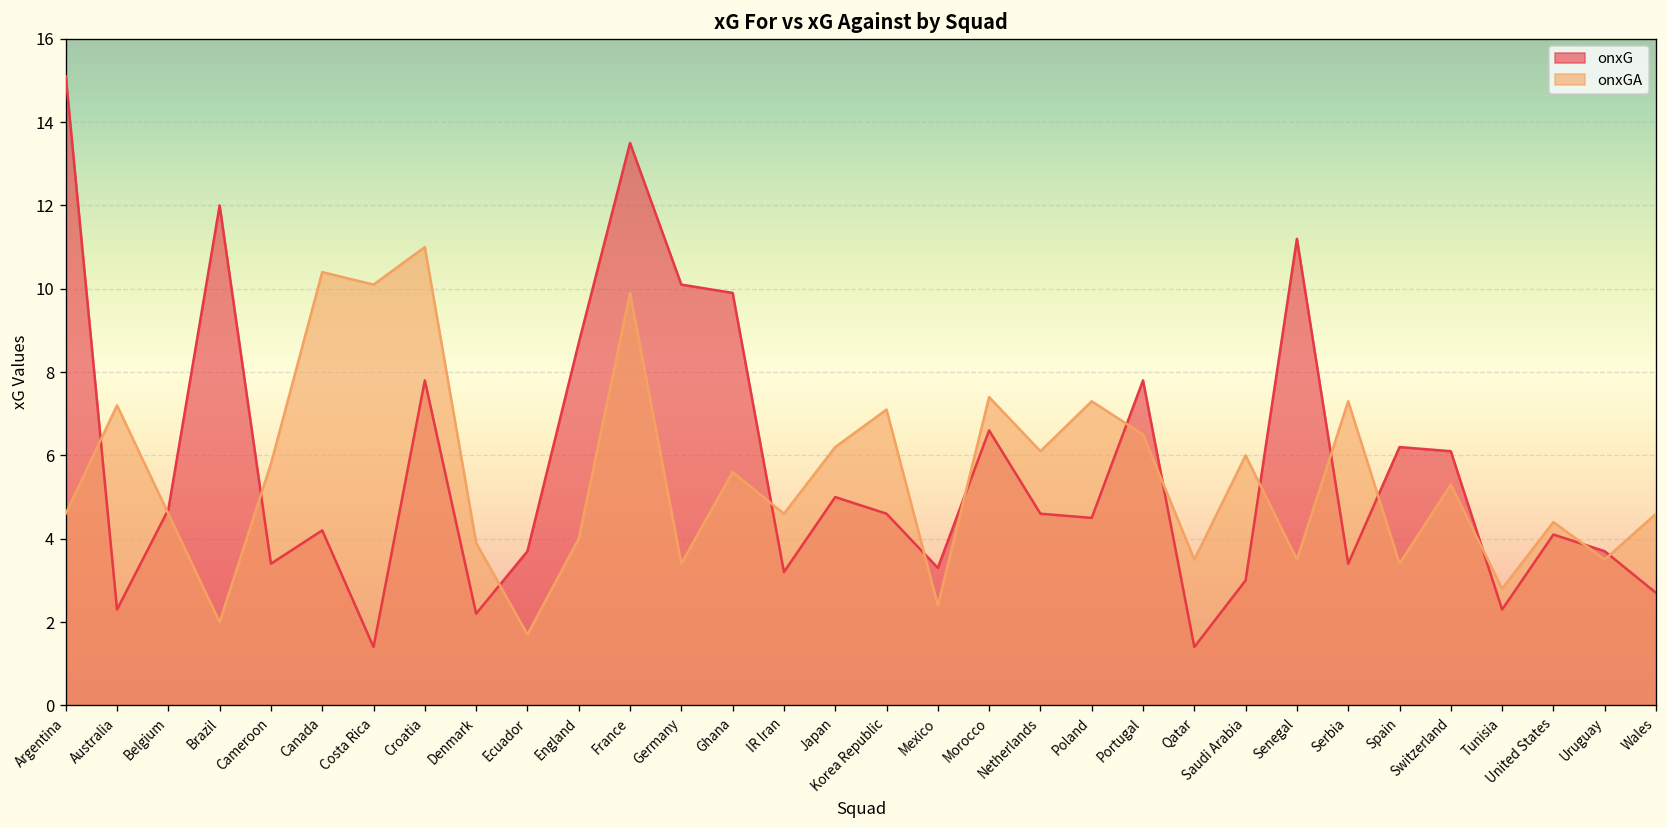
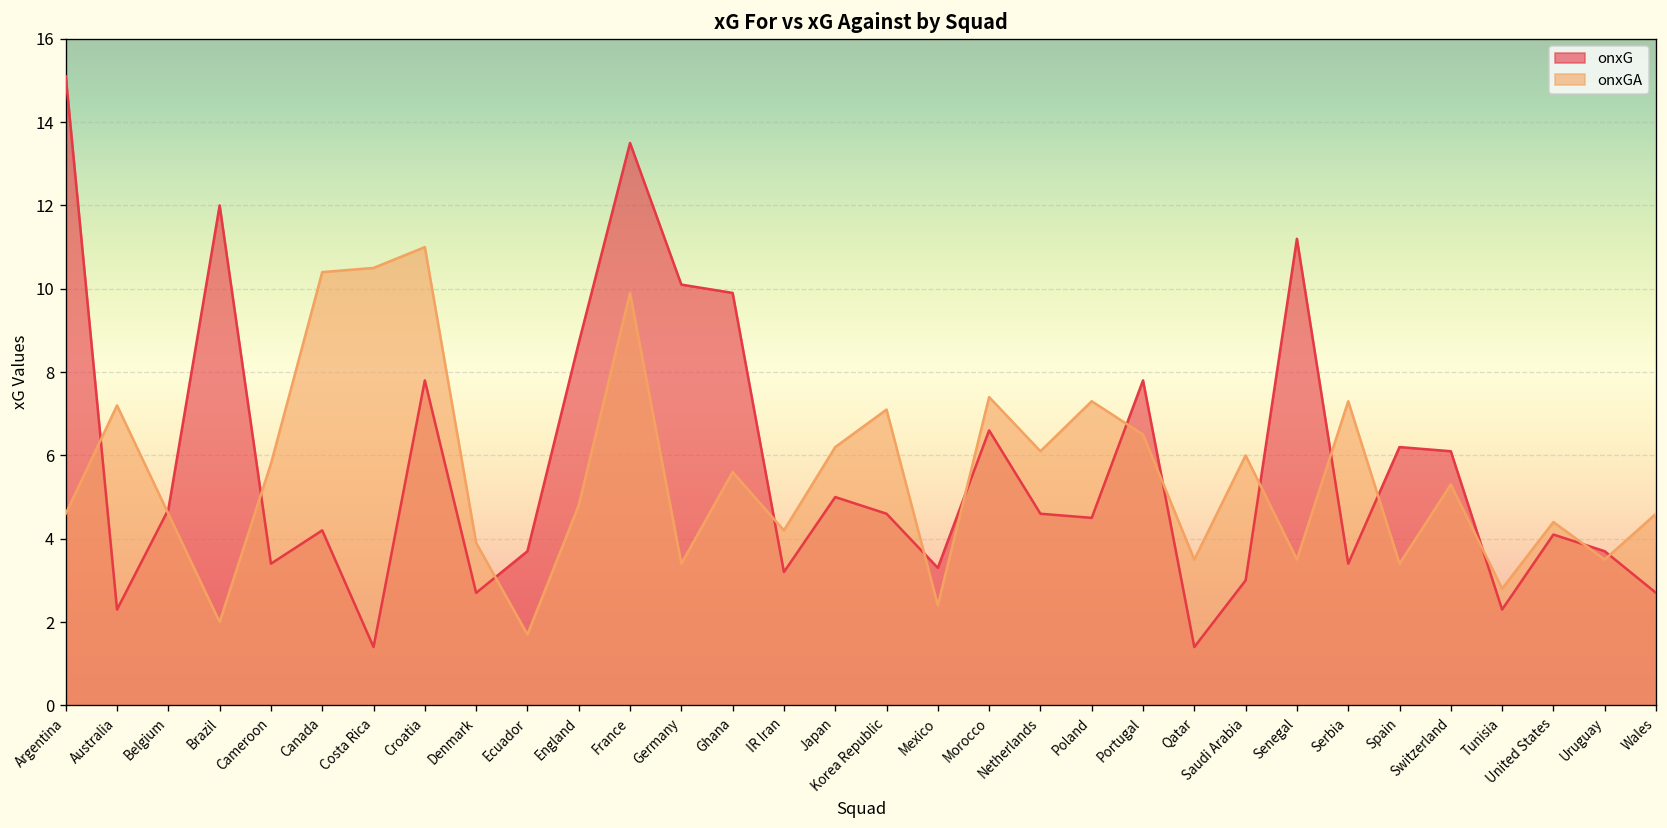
  {
    "onxG": {
      "Argentina": 15.1,
      "Australia": 2.3,
      "Belgium": 4.7,
      "Brazil": 12.0,
      "Cameroon": 3.4,
      "Canada": 4.2,
      "Costa Rica": 1.4,
      "Croatia": 7.8,
-     "Denmark": 2.2,
+     "Denmark": 2.7,
      "Ecuador": 3.7,
      "England": 8.7,
      "France": 13.5,
      "Germany": 10.1,
      "Ghana": 9.9,
      "IR Iran": 3.2,
      "Japan": 5.0,
      "Korea Republic": 4.6,
      "Mexico": 3.3,
      "Morocco": 6.6,
      "Netherlands": 4.6,
      "Poland": 4.5,
      "Portugal": 7.8,
      "Qatar": 1.4,
      "Saudi Arabia": 3.0,
      "Senegal": 11.2,
      "Serbia": 3.4,
      "Spain": 6.2,
      "Switzerland": 6.1,
      "Tunisia": 2.3,
      "United States": 4.1,
      "Uruguay": 3.7,
      "Wales": 2.7
    },
    "onxGA": {
      "Argentina": 4.6,
      "Australia": 7.2,
      "Belgium": 4.6,
      "Brazil": 2.0,
      "Cameroon": 5.8,
      "Canada": 10.4,
-     "Costa Rica": 10.1,
+     "Costa Rica": 10.5,
      "Croatia": 11.0,
      "Denmark": 3.9,
      "Ecuador": 1.7,
-     "England": 4.0,
+     "England": 4.8,
      "France": 9.9,
      "Germany": 3.4,
      "Ghana": 5.6,
-     "IR Iran": 4.6,
+     "IR Iran": 4.2,
      "Japan": 6.2,
      "Korea Republic": 7.1,
      "Mexico": 2.4,
      "Morocco": 7.4,
      "Netherlands": 6.1,
      "Poland": 7.3,
      "Portugal": 6.5,
      "Qatar": 3.5,
      "Saudi Arabia": 6.0,
      "Senegal": 3.5,
      "Serbia": 7.3,
      "Spain": 3.4,
      "Switzerland": 5.3,
      "Tunisia": 2.8,
      "United States": 4.4,
      "Uruguay": 3.5,
      "Wales": 4.6
    }
  }
